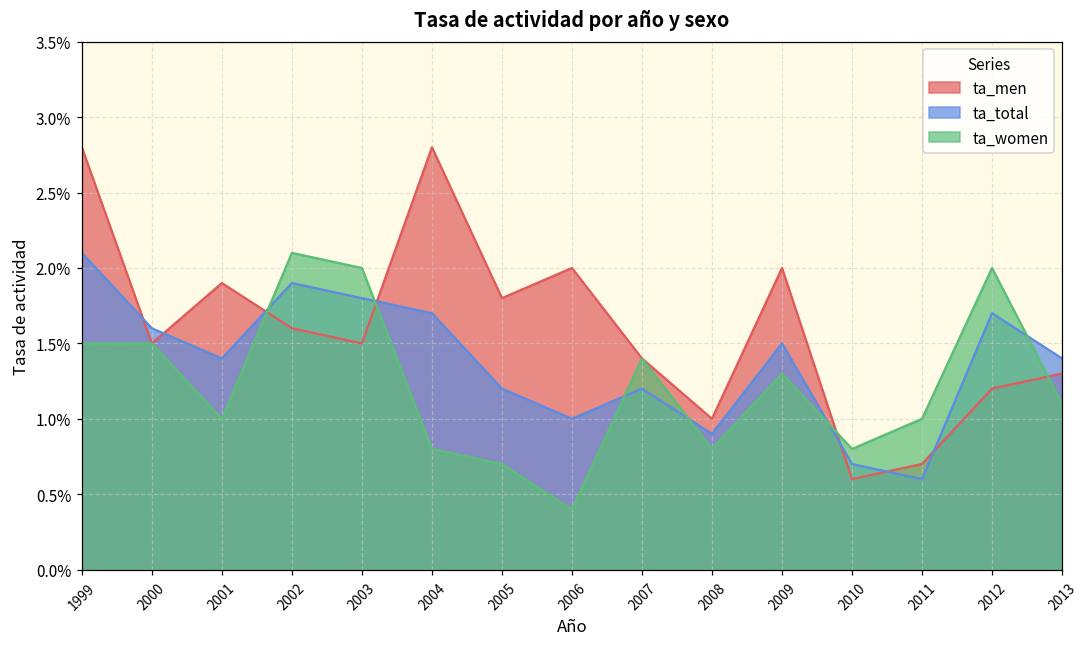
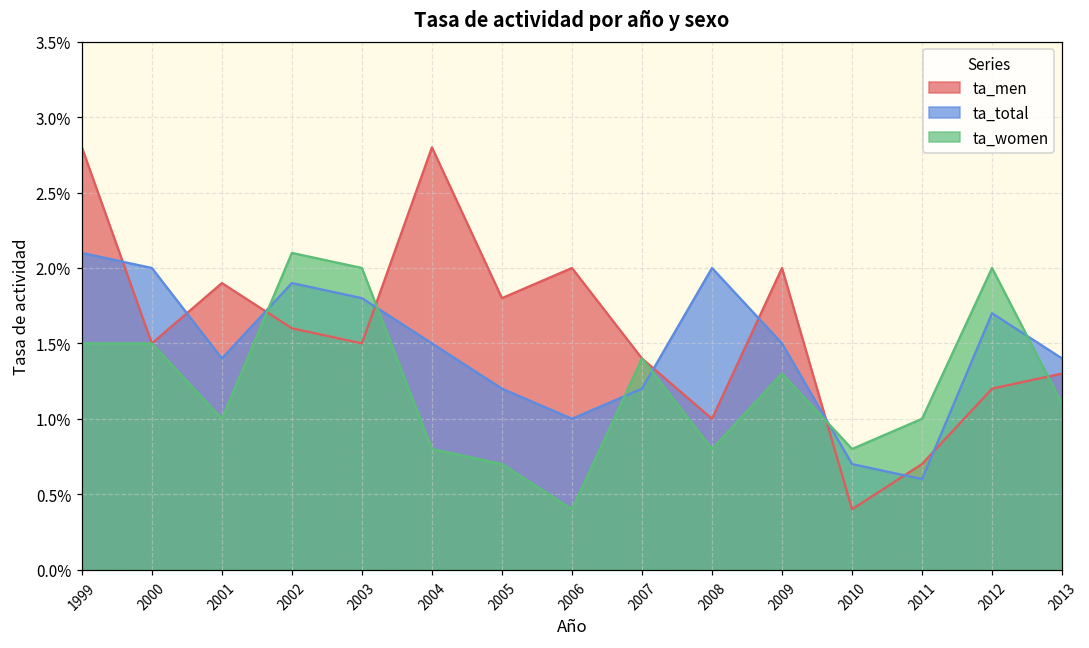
  {
    "ta_men": {
      "1999": "2.80%",
      "2001": "1.90%",
      "2002": "1.60%",
      "2003": "1.50%",
      "2004": "2.80%",
      "2005": "1.80%",
      "2006": "2.00%",
      "2008": "1.00%",
      "2009": "2.00%",
-     "2010": "0.60%",
+     "2010": "0.40%",
      "2011": "0.70%",
      "2012": "1.20%",
      "2013": "1.30%"
    },
    "ta_total": {
      "1999": "2.10%",
-     "2000": "1.60%",
+     "2000": "2.00%",
      "2001": "1.40%",
      "2002": "1.90%",
      "2003": "1.80%",
-     "2004": "1.70%",
+     "2004": "1.50%",
      "2005": "1.20%",
      "2006": "1.00%",
      "2007": "1.20%",
-     "2008": "0.90%",
+     "2008": "2.00%",
      "2009": "1.50%",
      "2010": "0.70%",
      "2011": "0.60%",
      "2012": "1.70%",
      "2013": "1.40%"
    },
    "ta_women": {
      "1999": "1.50%",
      "2001": "1.00%",
      "2002": "2.10%",
      "2003": "2.00%",
      "2004": "0.80%",
      "2005": "0.70%",
      "2006": "0.40%",
      "2008": "0.80%",
      "2009": "1.30%",
      "2010": "0.80%",
      "2011": "1.00%",
      "2012": "2.00%",
      "2013": "1.10%"
    }
  }
